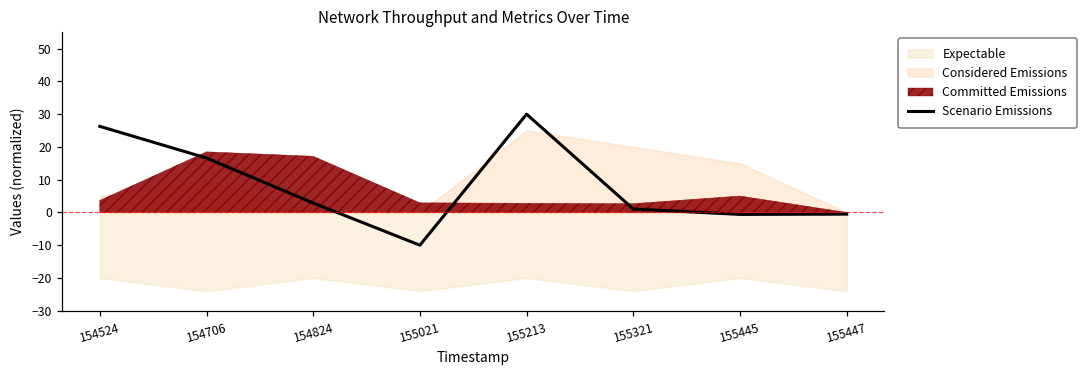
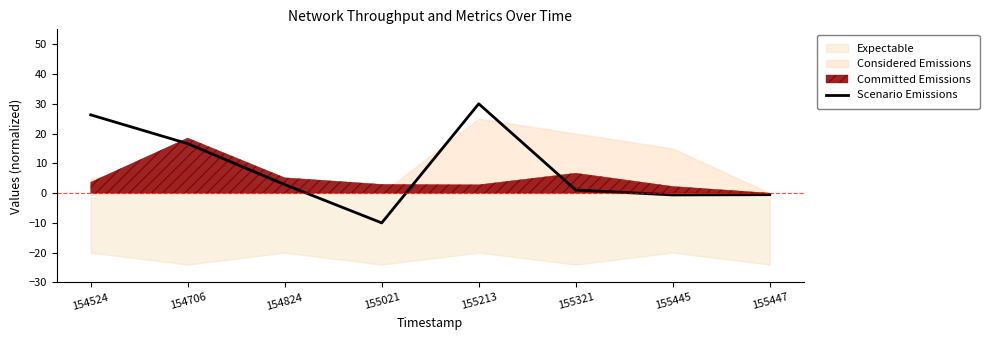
  {
    "Scenario Emissions": {
      "154524": 26,
      "154706": 17,
      "154824": 3,
      "155021": -10,
      "155213": 30,
      "155321": 1
    },
    "Committed Emissions": {
      "154524": 4,
      "154706": 18,
-     "154824": 17,
+     "154824": 5,
      "155021": 3,
      "155213": 3,
-     "155321": 3,
-     "155445": 5
+     "155321": 7,
+     "155445": 2
    }
  }
